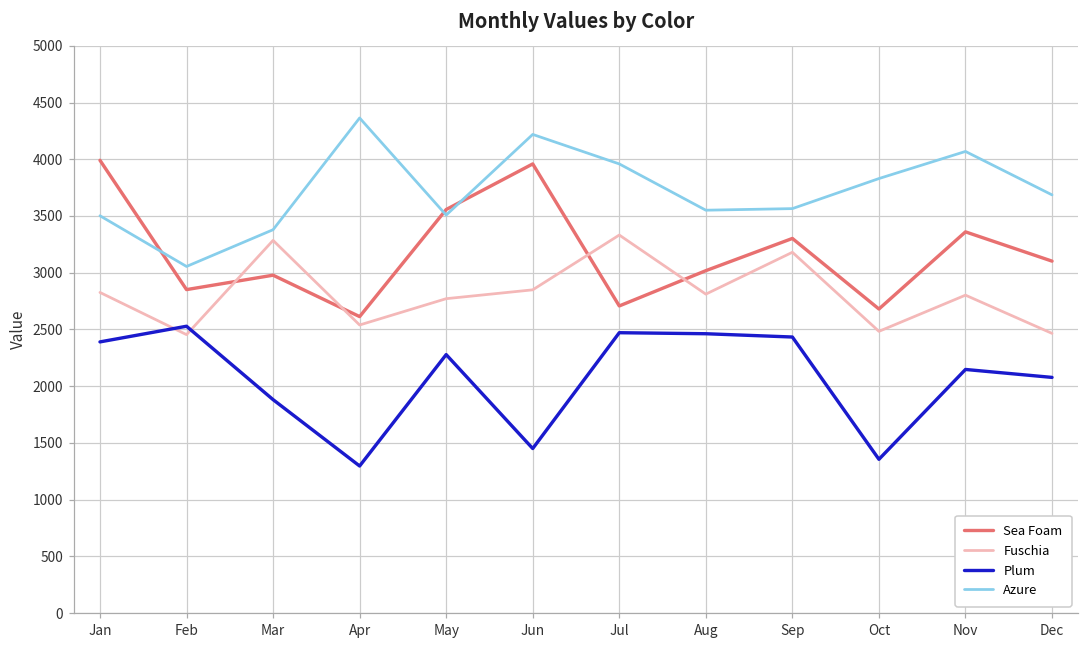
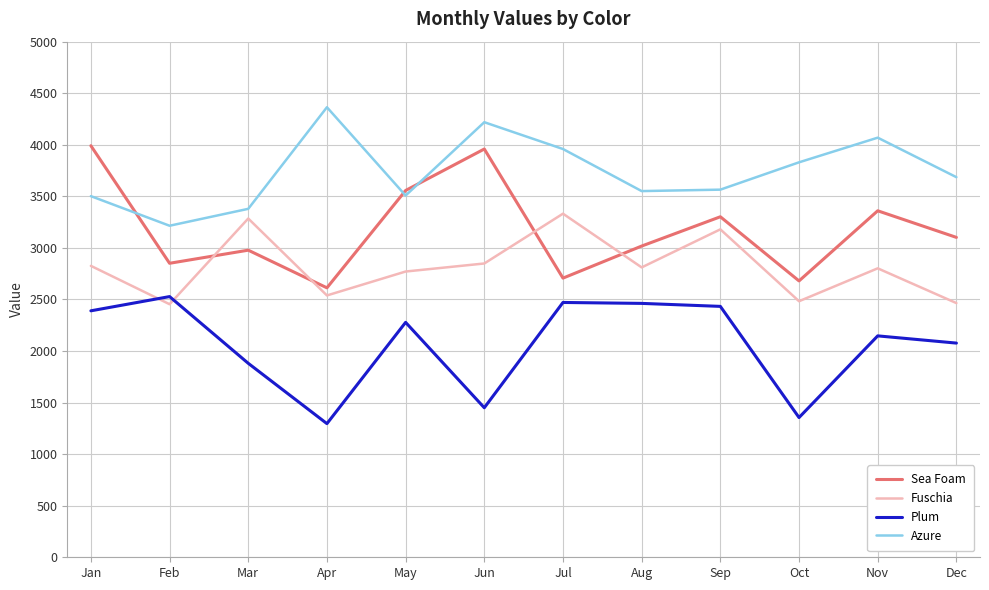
  {
    "Sea Foam": {
      "Jan": 3990,
      "Feb": 2850,
      "Mar": 2980,
      "Apr": 2610,
      "May": 3560,
      "Jun": 3960,
      "Jul": 2710,
      "Aug": 3020,
      "Sep": 3300,
      "Oct": 2680,
      "Nov": 3360,
      "Dec": 3100
    },
    "Fuschia": {
      "Jan": 2830,
      "Feb": 2450,
      "Mar": 3290,
      "Apr": 2540,
      "May": 2770,
      "Jun": 2850,
      "Jul": 3330,
      "Aug": 2810,
      "Sep": 3180,
      "Oct": 2480,
      "Nov": 2800,
      "Dec": 2470
    },
    "Plum": {
      "Jan": 2390,
      "Feb": 2530,
      "Mar": 1880,
      "Apr": 1300,
      "May": 2280,
      "Jun": 1450,
      "Jul": 2470,
      "Aug": 2460,
      "Sep": 2430,
      "Oct": 1360,
      "Nov": 2150,
      "Dec": 2080
    },
    "Azure": {
      "Jan": 3500,
-     "Feb": 3060,
+     "Feb": 3220,
      "Mar": 3380,
      "Apr": 4360,
      "May": 3510,
      "Jun": 4220,
      "Jul": 3960,
      "Aug": 3550,
      "Sep": 3570,
      "Oct": 3830,
      "Nov": 4070,
      "Dec": 3690
    }
  }
